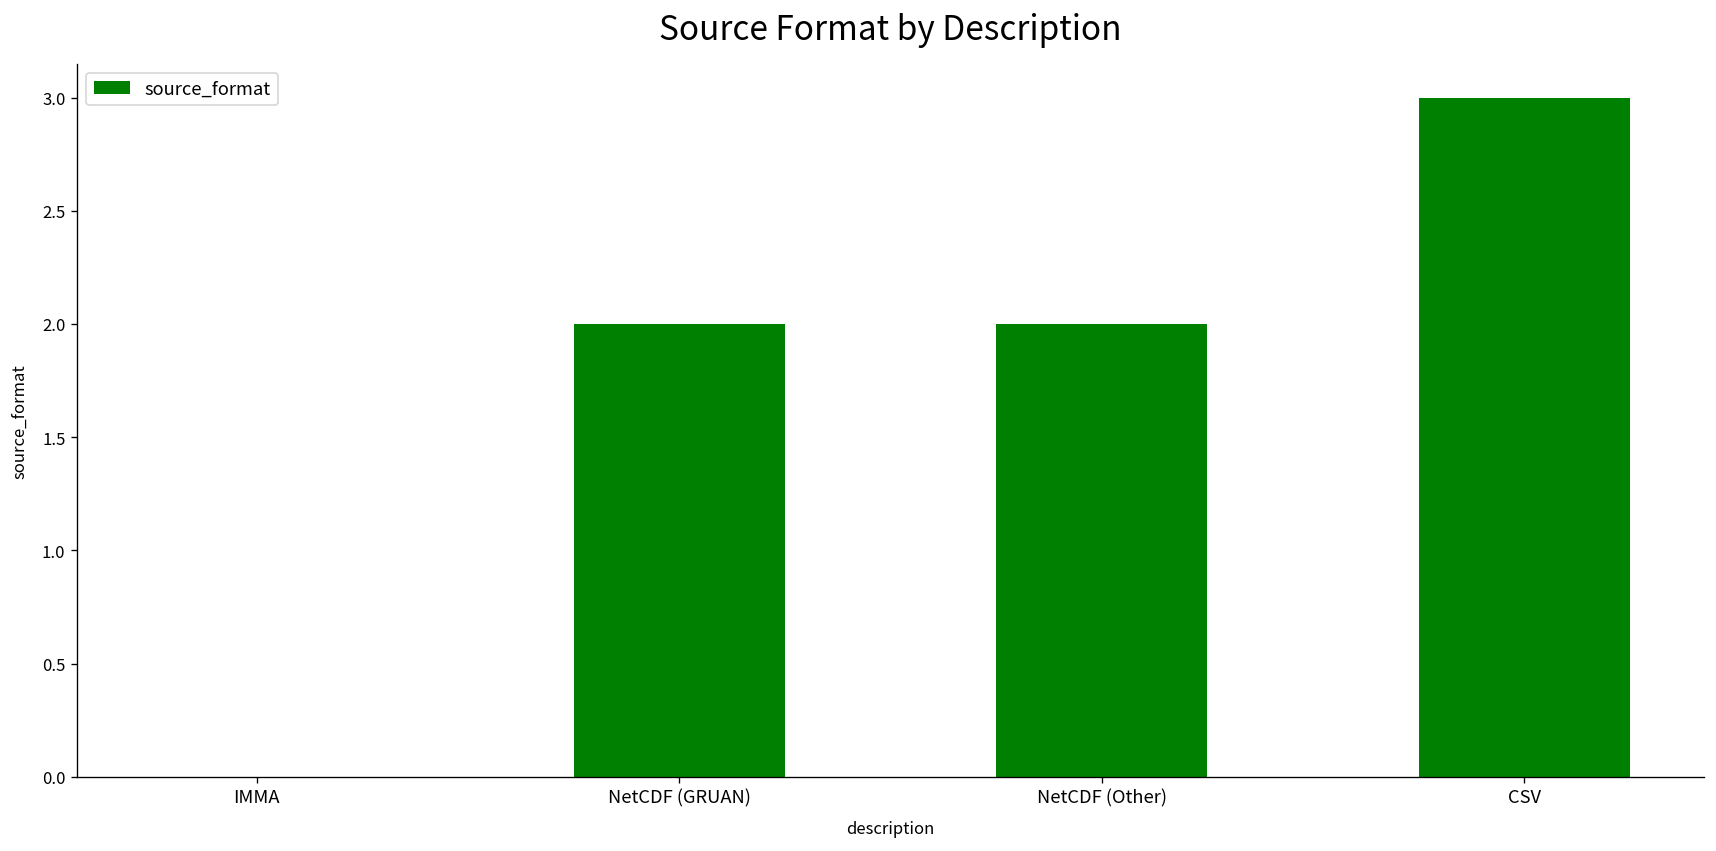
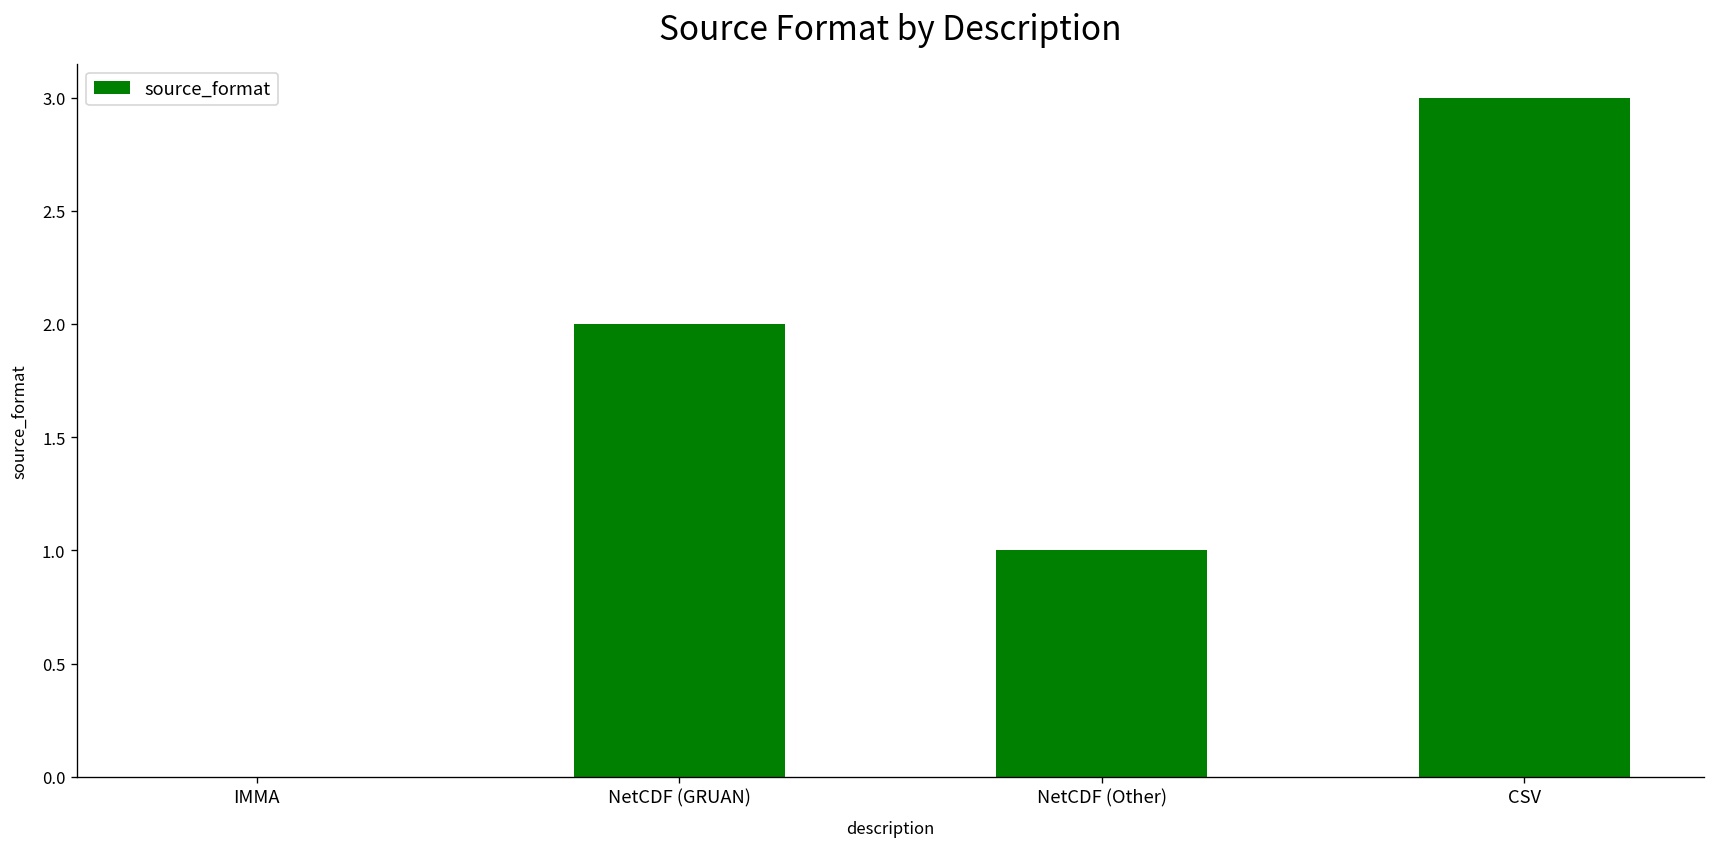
  {
    "IMMA": 0,
    "NetCDF (GRUAN)": 2,
-   "NetCDF (Other)": 2,
+   "NetCDF (Other)": 1,
    "CSV": 3
  }
